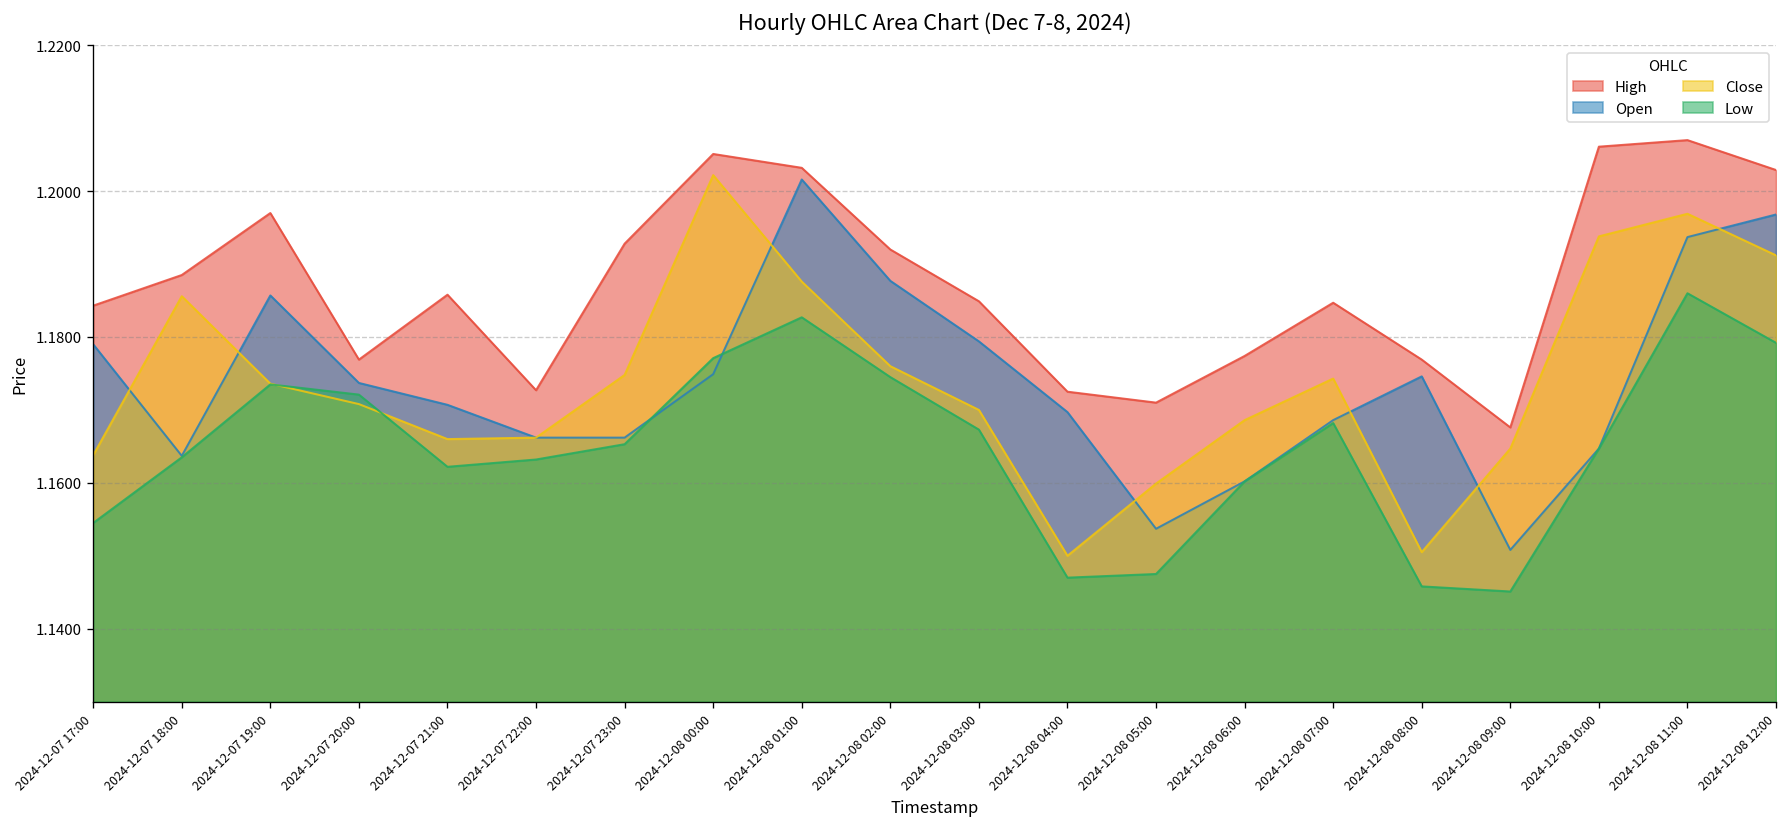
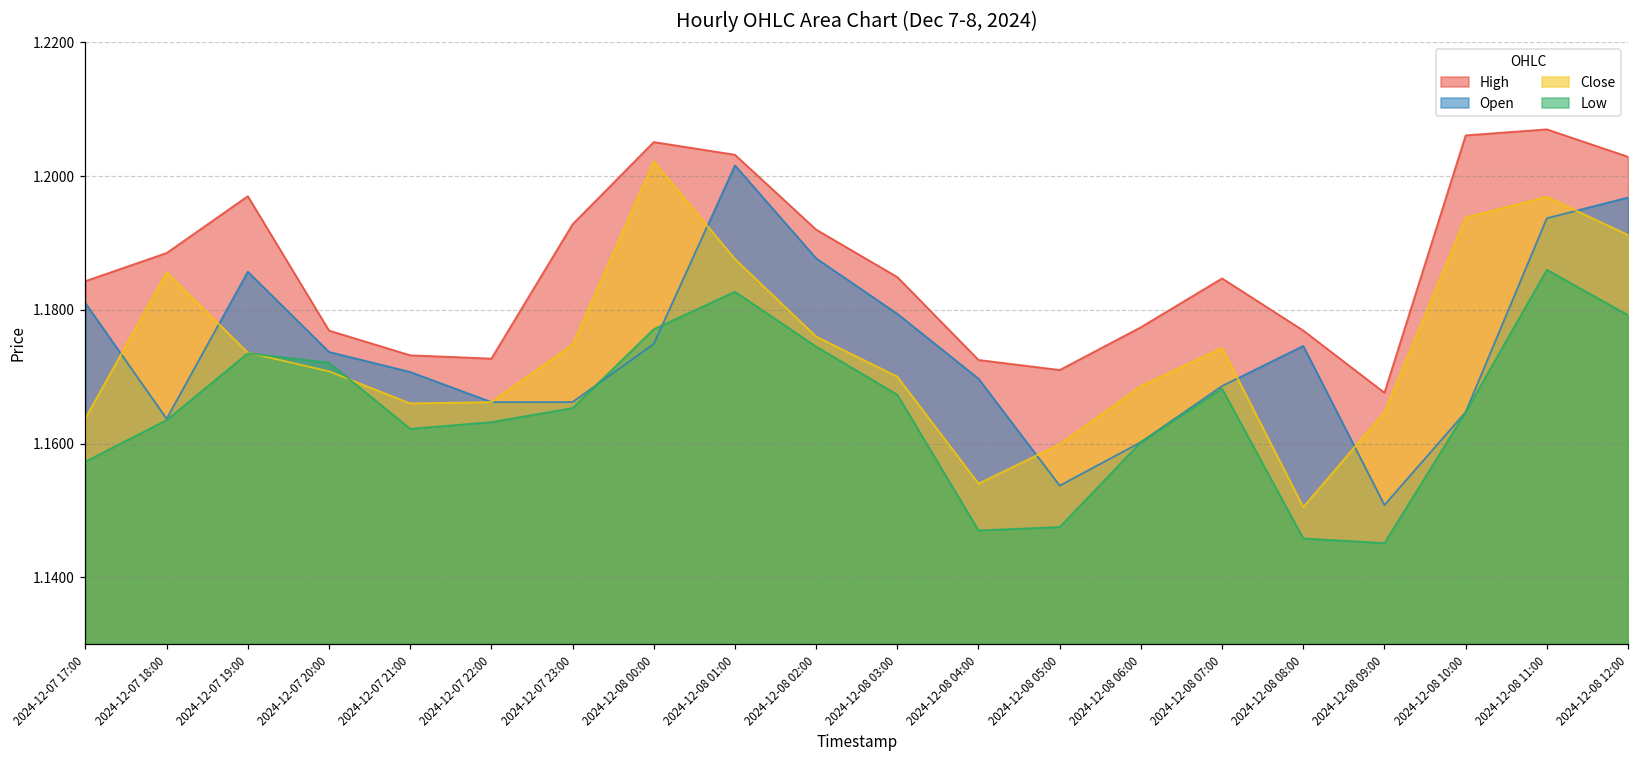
  {
    "High": {
      "2024-12-07 17:00": 1.184,
      "2024-12-07 18:00": 1.189,
      "2024-12-07 19:00": 1.197,
      "2024-12-07 20:00": 1.177,
-     "2024-12-07 21:00": 1.186,
+     "2024-12-07 21:00": 1.173,
      "2024-12-07 22:00": 1.173,
      "2024-12-07 23:00": 1.193,
      "2024-12-08 00:00": 1.205,
      "2024-12-08 01:00": 1.203,
      "2024-12-08 02:00": 1.192,
      "2024-12-08 03:00": 1.185,
      "2024-12-08 04:00": 1.173,
      "2024-12-08 05:00": 1.171,
      "2024-12-08 06:00": 1.177,
      "2024-12-08 07:00": 1.185,
      "2024-12-08 08:00": 1.177,
      "2024-12-08 09:00": 1.168,
      "2024-12-08 10:00": 1.206,
      "2024-12-08 11:00": 1.207,
      "2024-12-08 12:00": 1.203
    },
    "Open": {
-     "2024-12-07 17:00": 1.179,
+     "2024-12-07 17:00": 1.181,
      "2024-12-07 19:00": 1.186,
      "2024-12-07 20:00": 1.174,
      "2024-12-07 21:00": 1.171,
      "2024-12-07 23:00": 1.166,
      "2024-12-08 00:00": 1.175,
      "2024-12-08 01:00": 1.202,
      "2024-12-08 02:00": 1.188,
      "2024-12-08 03:00": 1.179,
      "2024-12-08 04:00": 1.170,
      "2024-12-08 05:00": 1.154,
      "2024-12-08 08:00": 1.175,
      "2024-12-08 09:00": 1.151,
      "2024-12-08 11:00": 1.194,
      "2024-12-08 12:00": 1.197
    },
    "Close": {
      "2024-12-07 17:00": 1.164,
      "2024-12-07 18:00": 1.186,
      "2024-12-07 20:00": 1.171,
      "2024-12-07 21:00": 1.166,
      "2024-12-07 23:00": 1.175,
      "2024-12-08 00:00": 1.202,
      "2024-12-08 01:00": 1.188,
      "2024-12-08 02:00": 1.176,
      "2024-12-08 03:00": 1.170,
-     "2024-12-08 04:00": 1.150,
+     "2024-12-08 04:00": 1.154,
      "2024-12-08 05:00": 1.160,
      "2024-12-08 06:00": 1.169,
      "2024-12-08 07:00": 1.174,
      "2024-12-08 08:00": 1.151,
      "2024-12-08 09:00": 1.165,
      "2024-12-08 10:00": 1.194,
      "2024-12-08 11:00": 1.197,
      "2024-12-08 12:00": 1.191
    },
    "Low": {
-     "2024-12-07 17:00": 1.155,
+     "2024-12-07 17:00": 1.157,
      "2024-12-07 20:00": 1.172,
      "2024-12-07 21:00": 1.162,
      "2024-12-07 22:00": 1.163,
      "2024-12-07 23:00": 1.165,
      "2024-12-08 00:00": 1.177,
      "2024-12-08 01:00": 1.183,
      "2024-12-08 02:00": 1.175,
      "2024-12-08 03:00": 1.167,
      "2024-12-08 04:00": 1.147,
      "2024-12-08 05:00": 1.148,
      "2024-12-08 08:00": 1.146,
      "2024-12-08 09:00": 1.145,
      "2024-12-08 11:00": 1.186,
      "2024-12-08 12:00": 1.179
    }
  }
